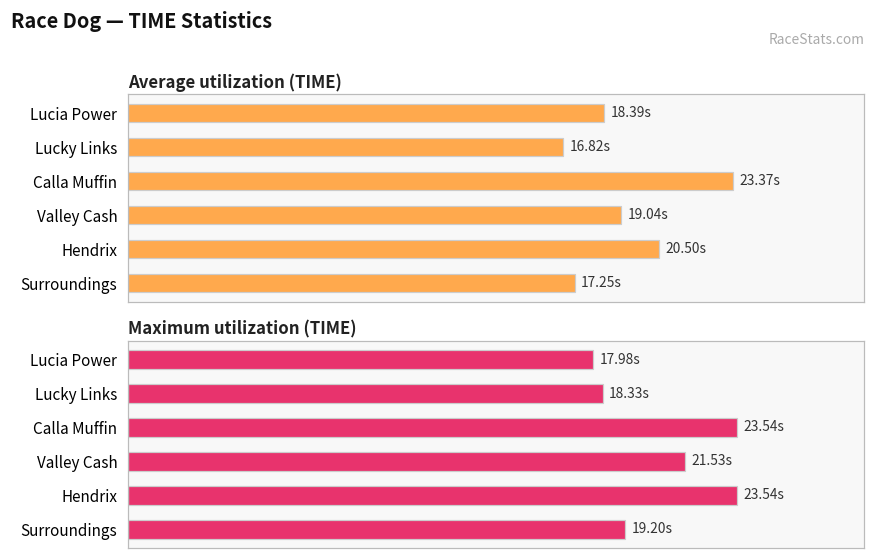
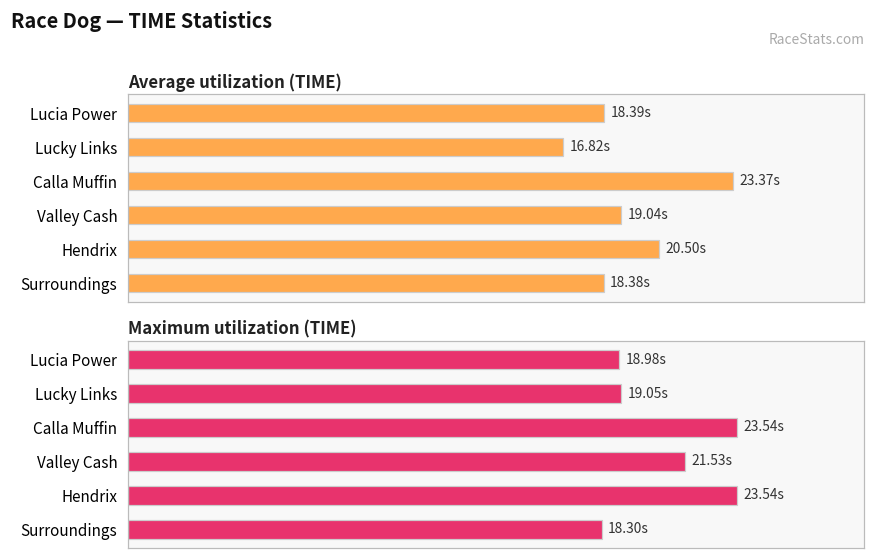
  {
    "Average utilization (TIME)": {
      "Lucia Power": "18.39s",
      "Lucky Links": "16.82s",
      "Calla Muffin": "23.37s",
      "Valley Cash": "19.04s",
      "Hendrix": "20.50s",
-     "Surroundings": "17.25s"
+     "Surroundings": "18.38s"
    },
    "Maximum utilization (TIME)": {
-     "Lucia Power": "17.98s",
-     "Lucky Links": "18.33s",
+     "Lucia Power": "18.98s",
+     "Lucky Links": "19.05s",
      "Calla Muffin": "23.54s",
      "Valley Cash": "21.53s",
      "Hendrix": "23.54s",
-     "Surroundings": "19.20s"
+     "Surroundings": "18.30s"
    }
  }
